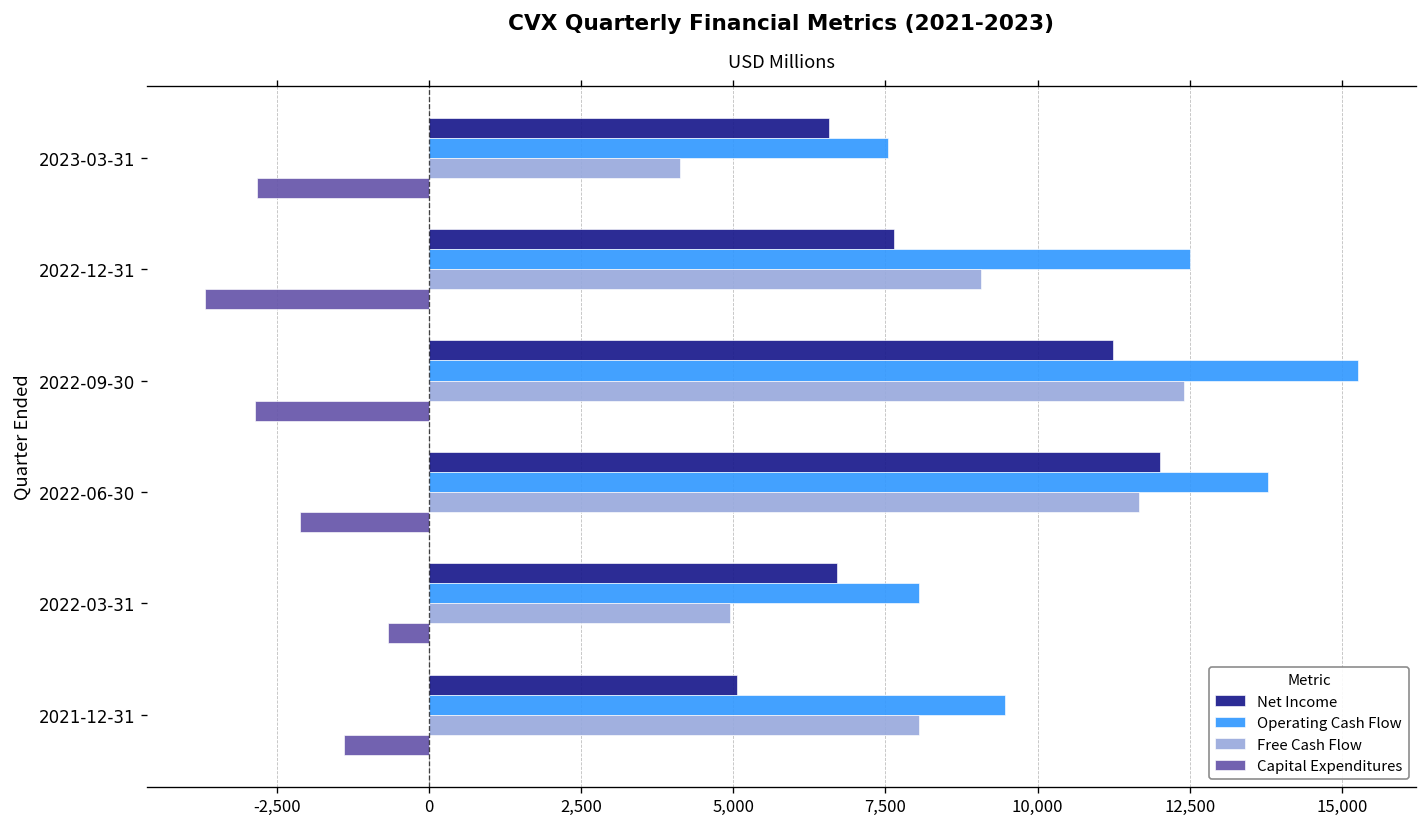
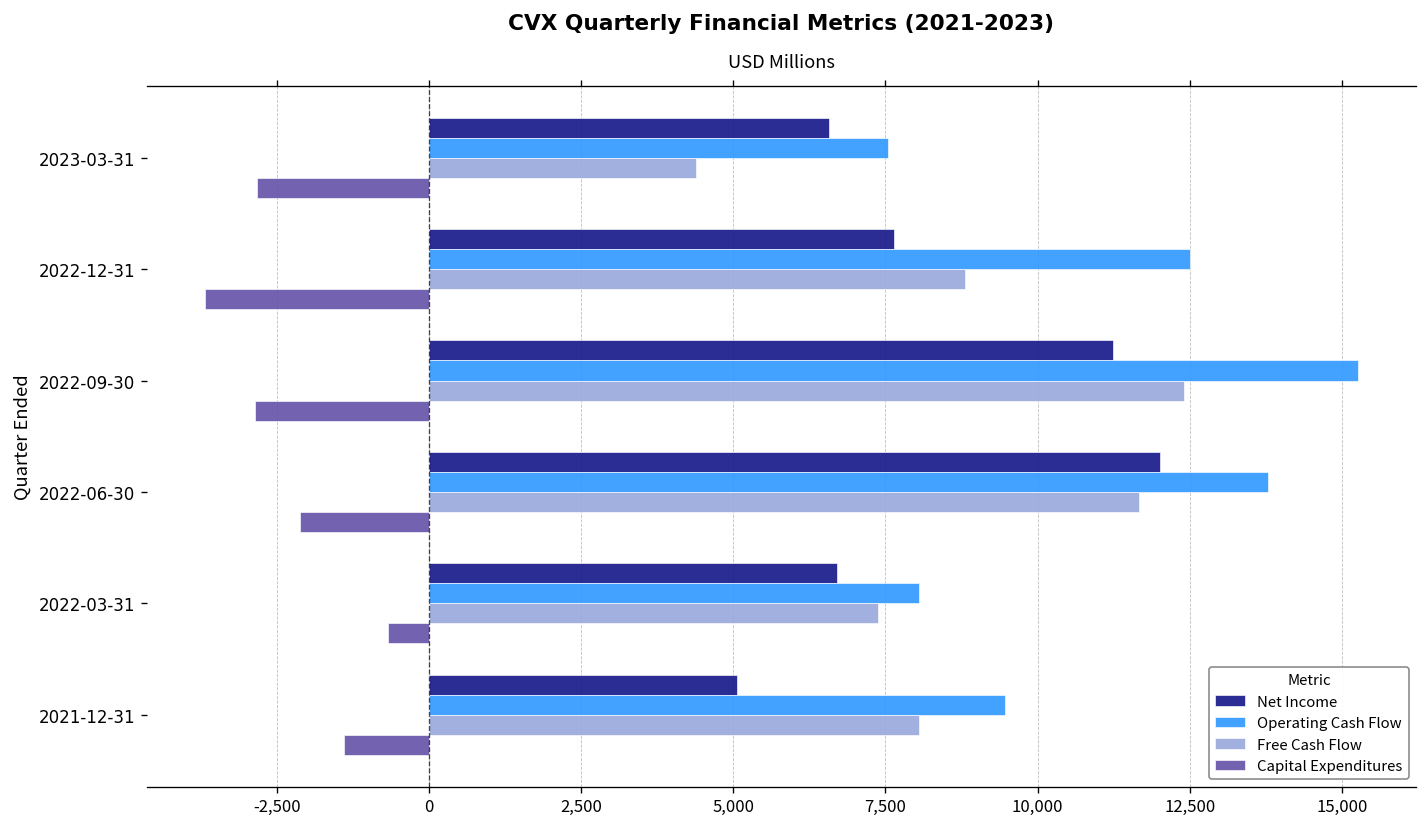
  {
    "Net Income": {
      "2023-03-31": "6,600",
      "2022-12-31": "7,600",
      "2022-09-30": "11,200",
      "2022-06-30": "12,000",
      "2022-03-31": "6,700",
      "2021-12-31": "5,100"
    },
    "Operating Cash Flow": {
      "2023-03-31": "7,500",
      "2022-12-31": "12,500",
      "2022-09-30": "15,300",
      "2022-06-30": "13,800",
      "2022-03-31": "8,100",
      "2021-12-31": "9,500"
    },
    "Free Cash Flow": {
-     "2023-03-31": "4,100",
-     "2022-12-31": "9,100",
+     "2023-03-31": "4,400",
+     "2022-12-31": "8,800",
      "2022-09-30": "12,400",
      "2022-06-30": "11,700",
-     "2022-03-31": "5,000",
+     "2022-03-31": "7,400",
      "2021-12-31": "8,100"
    },
    "Capital Expenditures": {
      "2023-03-31": "-2,800",
      "2022-12-31": "-3,700",
      "2022-09-30": "-2,900",
      "2022-06-30": "-2,100",
      "2022-03-31": "-700",
      "2021-12-31": "-1,400"
    }
  }
